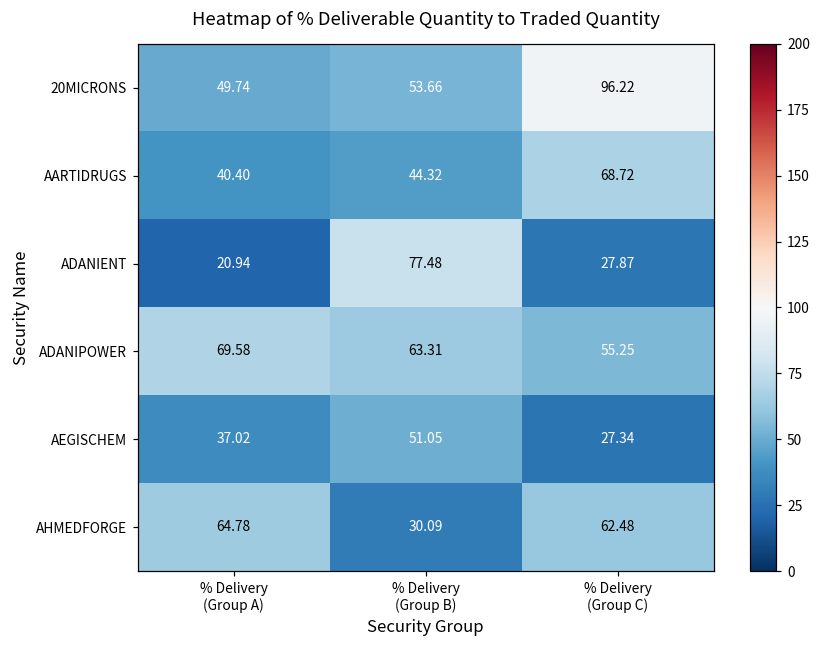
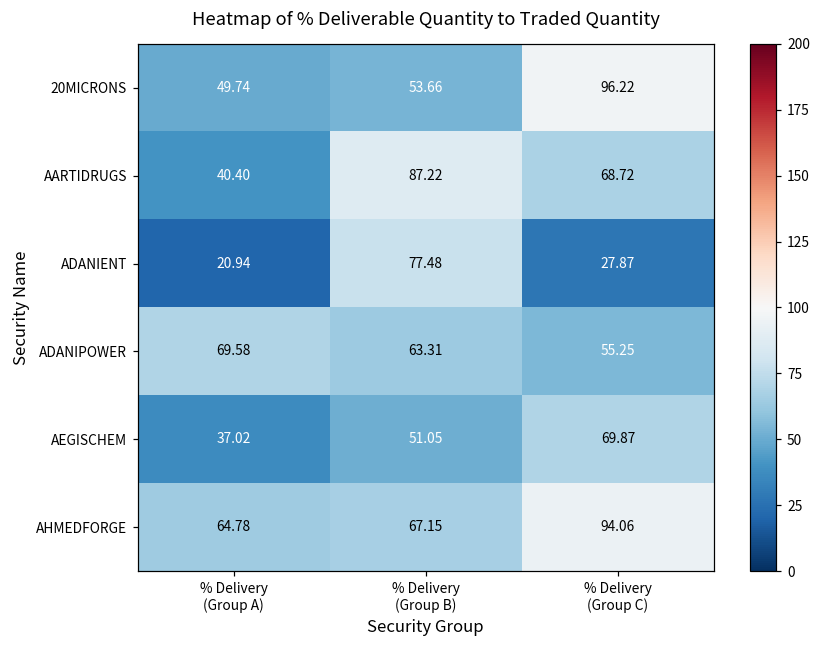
  {
    "20MICRONS": {
      "% Delivery (Group A)": 49.74,
      "% Delivery (Group B)": 53.66,
      "% Delivery (Group C)": 96.22
    },
    "AARTIDRUGS": {
      "% Delivery (Group A)": 40.40,
-     "% Delivery (Group B)": 44.32,
+     "% Delivery (Group B)": 87.22,
      "% Delivery (Group C)": 68.72
    },
    "ADANIENT": {
      "% Delivery (Group A)": 20.94,
      "% Delivery (Group B)": 77.48,
      "% Delivery (Group C)": 27.87
    },
    "ADANIPOWER": {
      "% Delivery (Group A)": 69.58,
      "% Delivery (Group B)": 63.31,
      "% Delivery (Group C)": 55.25
    },
    "AEGISCHEM": {
      "% Delivery (Group A)": 37.02,
      "% Delivery (Group B)": 51.05,
-     "% Delivery (Group C)": 27.34
+     "% Delivery (Group C)": 69.87
    },
    "AHMEDFORGE": {
      "% Delivery (Group A)": 64.78,
-     "% Delivery (Group B)": 30.09,
-     "% Delivery (Group C)": 62.48
+     "% Delivery (Group B)": 67.15,
+     "% Delivery (Group C)": 94.06
    }
  }
